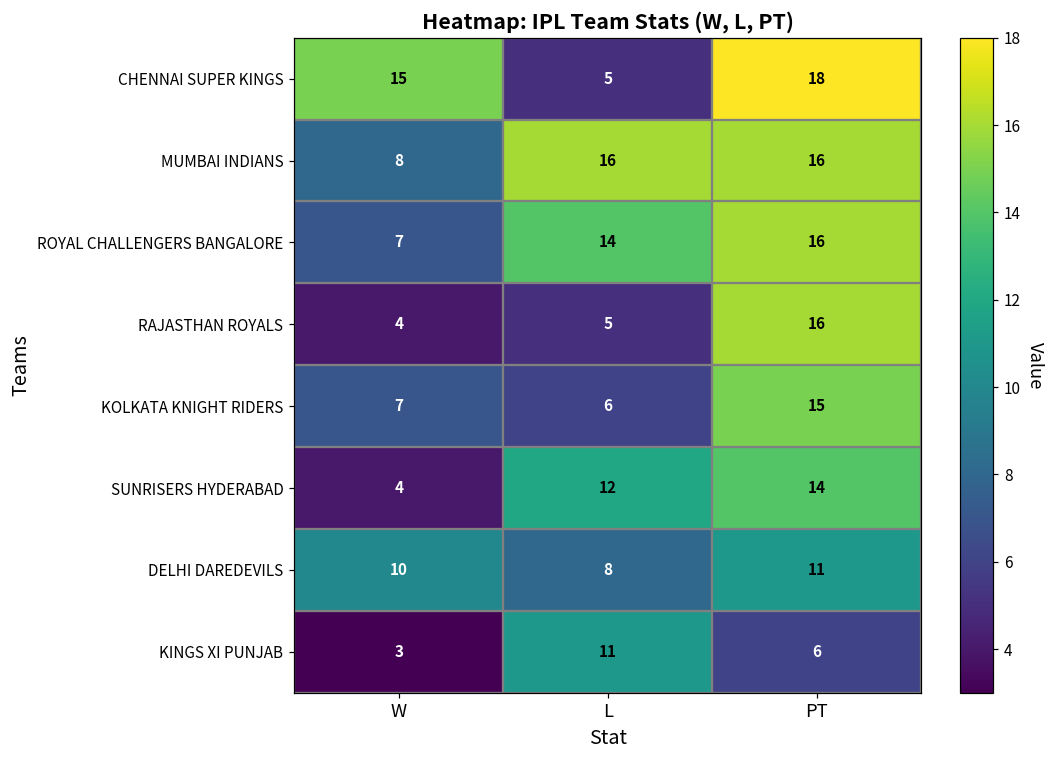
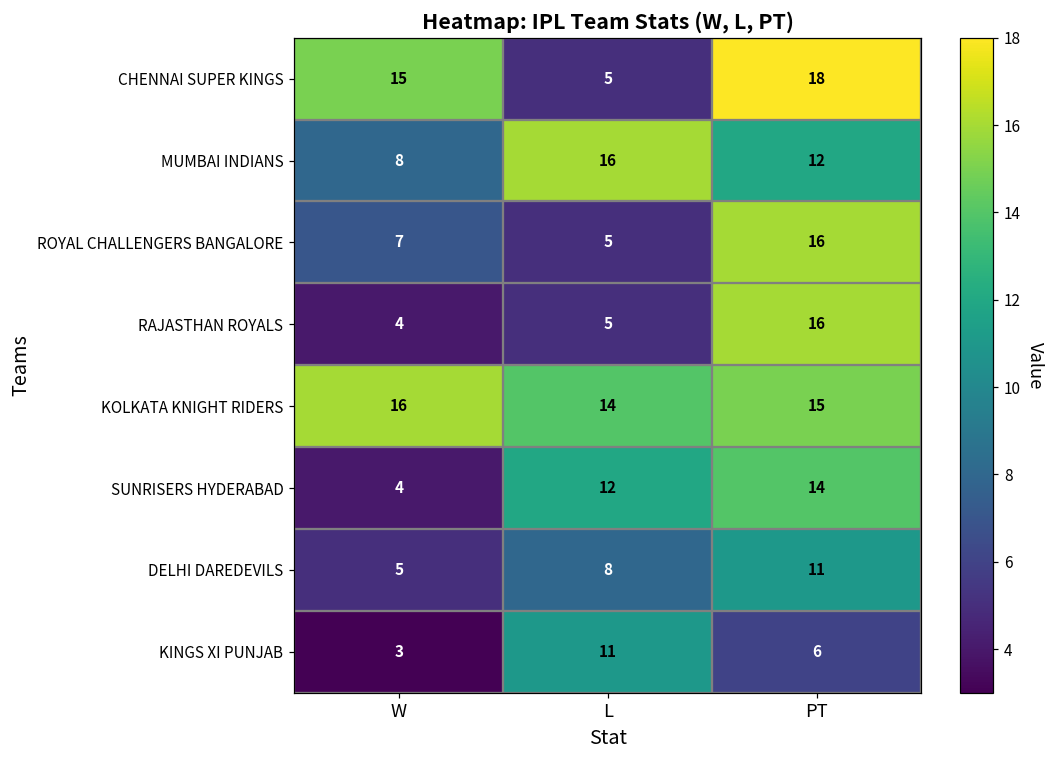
  {
    "CHENNAI SUPER KINGS": {
      "W": 15,
      "L": 5,
      "PT": 18
    },
    "MUMBAI INDIANS": {
      "W": 8,
      "L": 16,
-     "PT": 16
+     "PT": 12
    },
    "ROYAL CHALLENGERS BANGALORE": {
      "W": 7,
-     "L": 14,
+     "L": 5,
      "PT": 16
    },
    "RAJASTHAN ROYALS": {
      "W": 4,
      "L": 5,
      "PT": 16
    },
    "KOLKATA KNIGHT RIDERS": {
-     "W": 7,
-     "L": 6,
+     "W": 16,
+     "L": 14,
      "PT": 15
    },
    "SUNRISERS HYDERABAD": {
      "W": 4,
      "L": 12,
      "PT": 14
    },
    "DELHI DAREDEVILS": {
-     "W": 10,
+     "W": 5,
      "L": 8,
      "PT": 11
    },
    "KINGS XI PUNJAB": {
      "W": 3,
      "L": 11,
      "PT": 6
    }
  }
